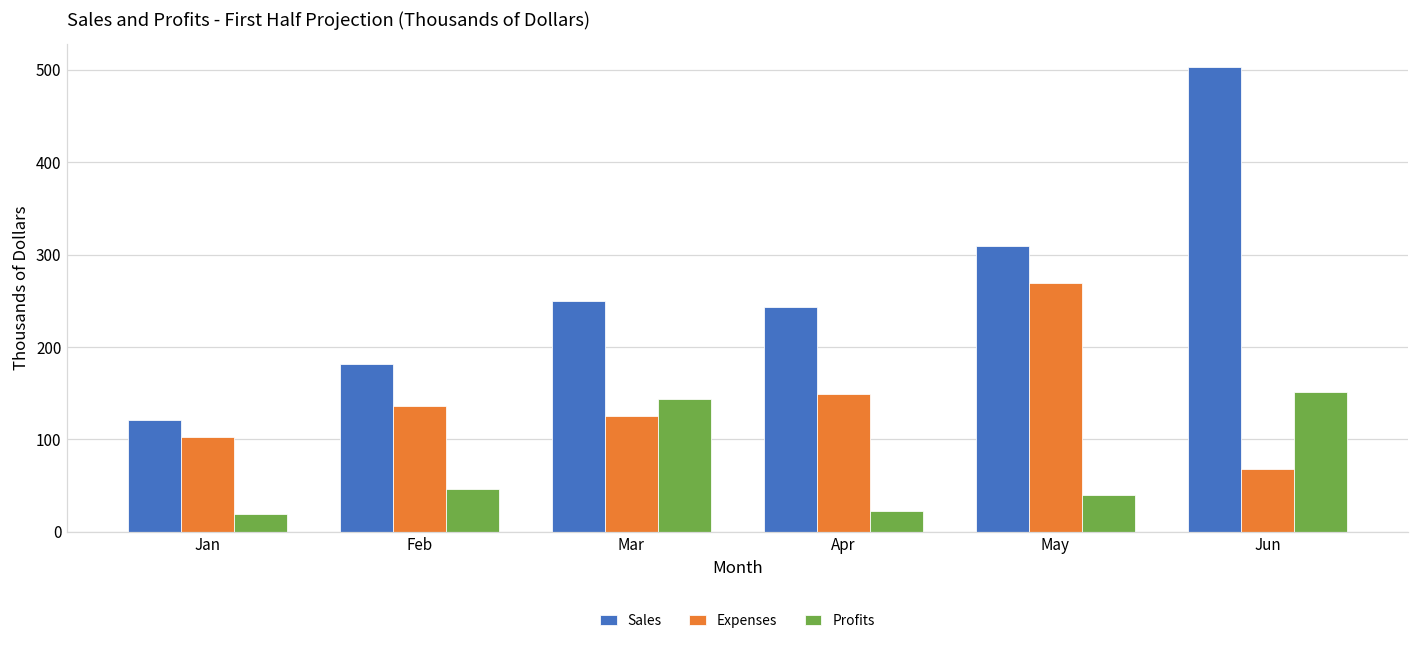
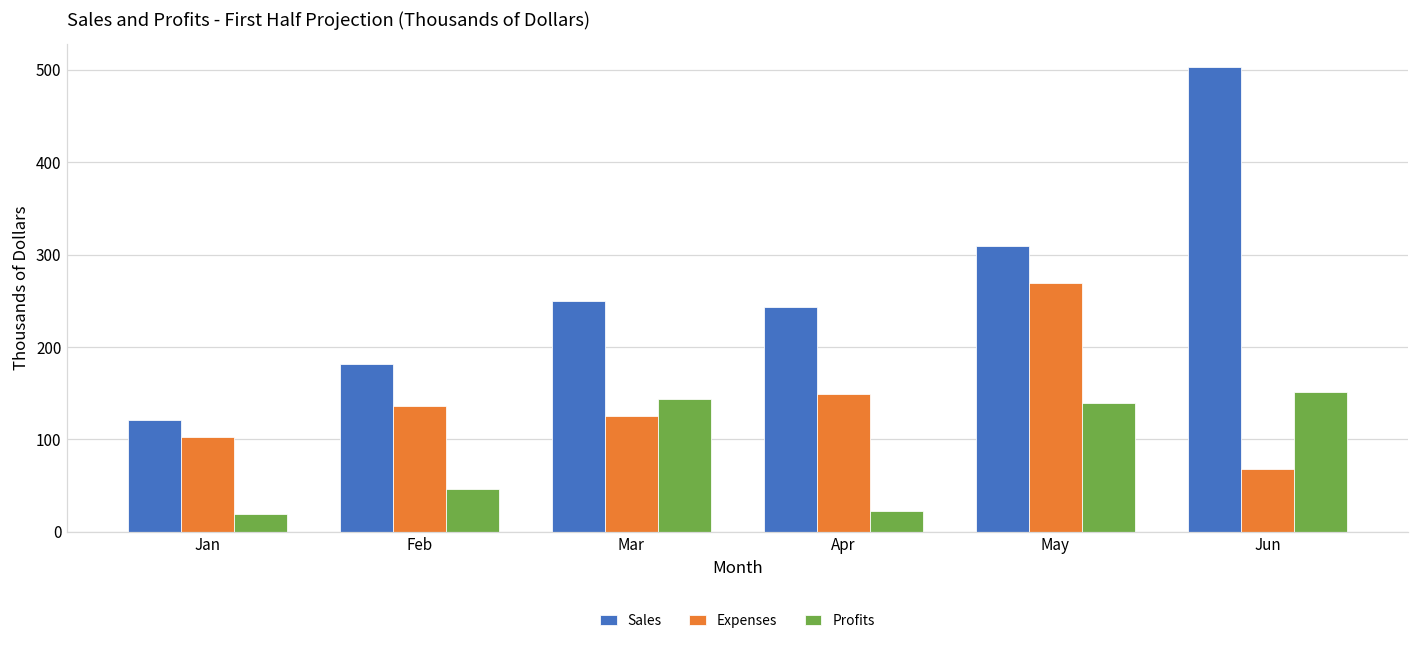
  {
    "Sales": {
      "Jan": 120,
      "Feb": 180,
      "Mar": 250,
      "Apr": 240,
      "May": 310,
      "Jun": 500
    },
    "Expenses": {
      "Jan": 100,
      "Feb": 140,
      "Mar": 130,
      "Apr": 150,
      "May": 270,
      "Jun": 70
    },
    "Profits": {
      "Jan": 20,
      "Feb": 50,
      "Mar": 140,
      "Apr": 20,
-     "May": 40,
+     "May": 140,
      "Jun": 150
    }
  }
